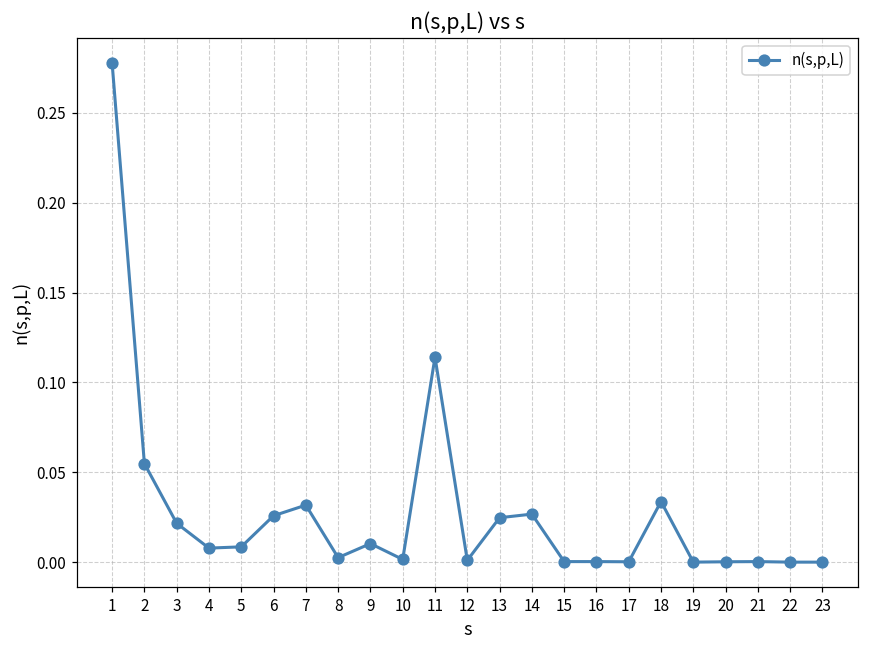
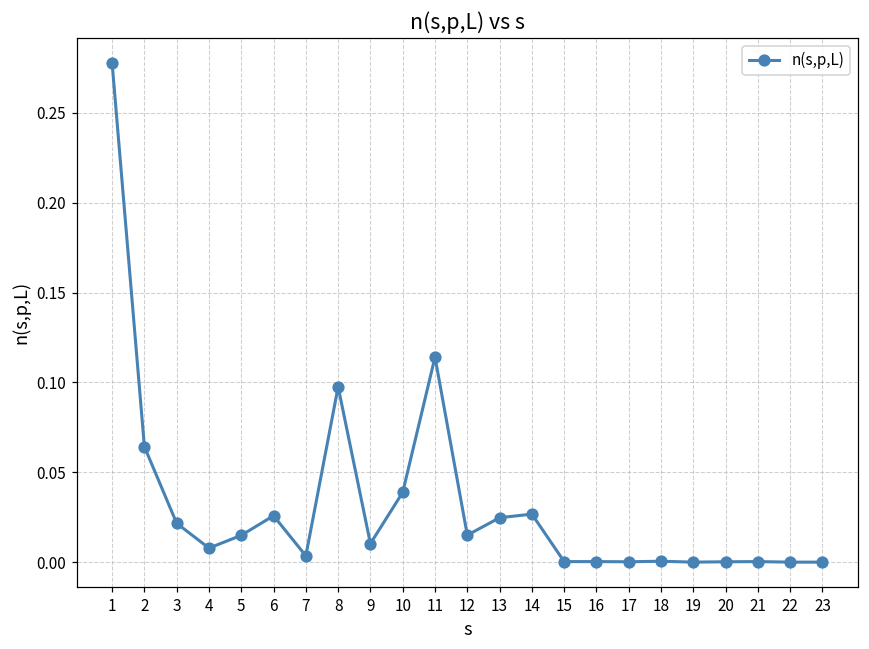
  {
    "1": 0.278,
-   "2": 0.055,
+   "2": 0.064,
    "3": 0.022,
    "4": 0.008,
-   "5": 0.009,
+   "5": 0.015,
    "6": 0.026,
-   "7": 0.032,
-   "8": 0.003,
+   "7": 0.004,
+   "8": 0.098,
    "9": 0.010,
-   "10": 0.002,
+   "10": 0.039,
    "11": 0.114,
-   "12": 0.001,
+   "12": 0.015,
    "13": 0.025,
    "14": 0.027,
    "15": 0.000,
    "16": 0.000,
    "17": 0.000,
-   "18": 0.034,
+   "18": 0.001,
    "19": 0.000,
    "20": 0.000,
    "21": 0.000,
    "22": 0.000,
    "23": 0.000
  }
